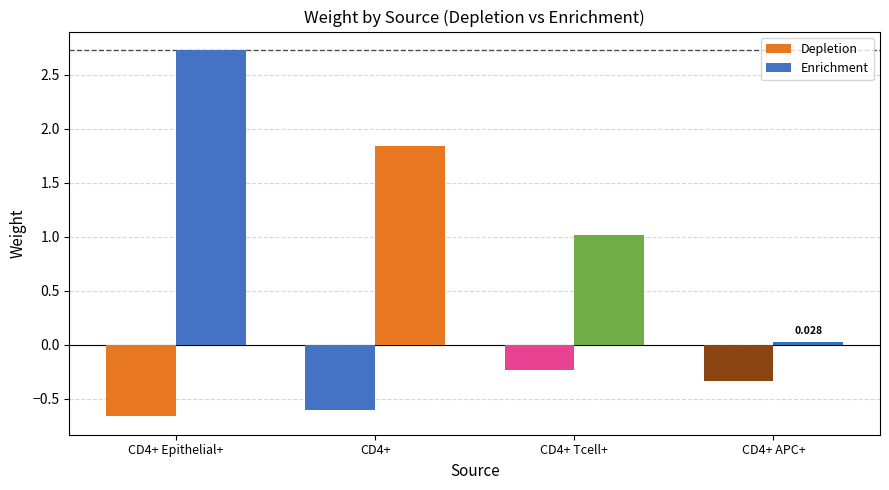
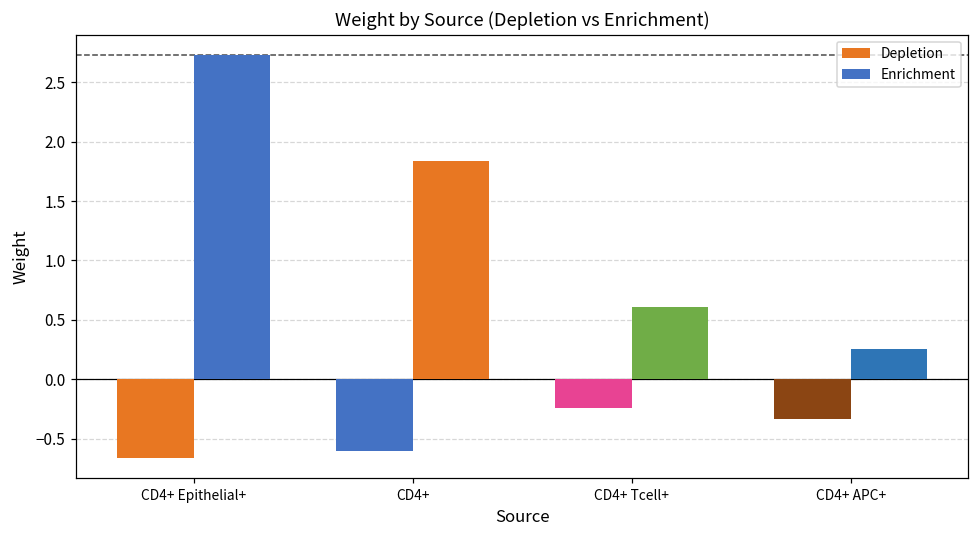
  {
    "Depletion": {
      "CD4+ Epithelial+": -0.66,
      "CD4+": -0.61,
      "CD4+ Tcell+": -0.24,
      "CD4+ APC+": -0.33
    },
    "Enrichment": {
      "CD4+ Epithelial+": 2.73,
      "CD4+": 1.84,
-     "CD4+ Tcell+": 1.02,
-     "CD4+ APC+": 0.03
+     "CD4+ Tcell+": 0.61,
+     "CD4+ APC+": 0.26
    }
  }
